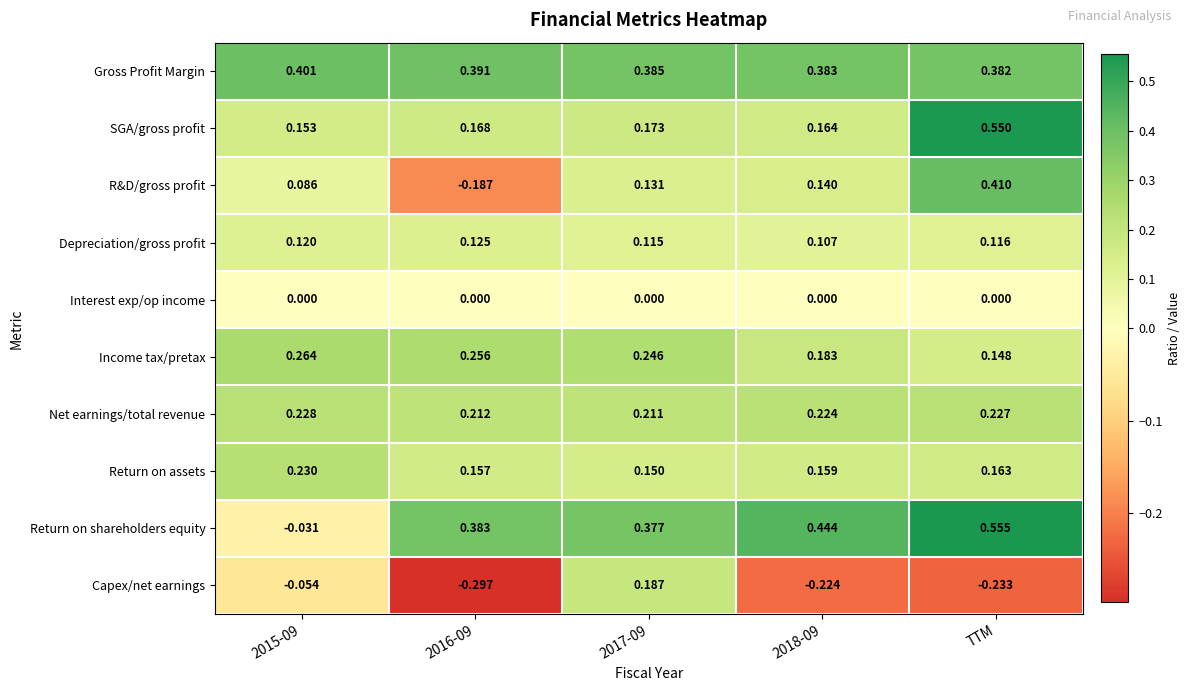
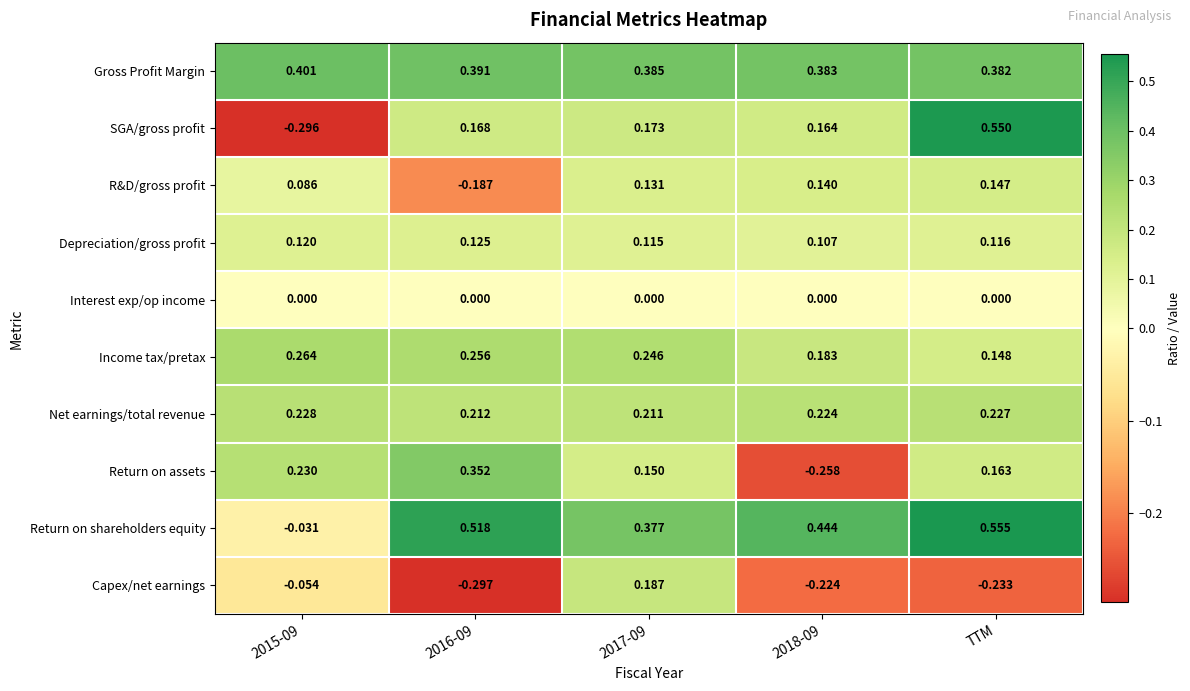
  {
    "Gross Profit Margin": {
      "2015-09": 0.401,
      "2016-09": 0.391,
      "2017-09": 0.385,
      "2018-09": 0.383,
      "TTM": 0.382
    },
    "SGA/gross profit": {
-     "2015-09": 0.153,
+     "2015-09": -0.296,
      "2016-09": 0.168,
      "2017-09": 0.173,
      "2018-09": 0.164,
      "TTM": 0.550
    },
    "R&D/gross profit": {
      "2015-09": 0.086,
      "2016-09": -0.187,
      "2017-09": 0.131,
      "2018-09": 0.140,
-     "TTM": 0.410
+     "TTM": 0.147
    },
    "Depreciation/gross profit": {
      "2015-09": 0.120,
      "2016-09": 0.125,
      "2017-09": 0.115,
      "2018-09": 0.107,
      "TTM": 0.116
    },
    "Interest exp/op income": {
      "2015-09": 0.000,
      "2016-09": 0.000,
      "2017-09": 0.000,
      "2018-09": 0.000,
      "TTM": 0.000
    },
    "Income tax/pretax": {
      "2015-09": 0.264,
      "2016-09": 0.256,
      "2017-09": 0.246,
      "2018-09": 0.183,
      "TTM": 0.148
    },
    "Net earnings/total revenue": {
      "2015-09": 0.228,
      "2016-09": 0.212,
      "2017-09": 0.211,
      "2018-09": 0.224,
      "TTM": 0.227
    },
    "Return on assets": {
      "2015-09": 0.230,
-     "2016-09": 0.157,
+     "2016-09": 0.352,
      "2017-09": 0.150,
-     "2018-09": 0.159,
+     "2018-09": -0.258,
      "TTM": 0.163
    },
    "Return on shareholders equity": {
      "2015-09": -0.031,
-     "2016-09": 0.383,
+     "2016-09": 0.518,
      "2017-09": 0.377,
      "2018-09": 0.444,
      "TTM": 0.555
    },
    "Capex/net earnings": {
      "2015-09": -0.054,
      "2016-09": -0.297,
      "2017-09": 0.187,
      "2018-09": -0.224,
      "TTM": -0.233
    }
  }
